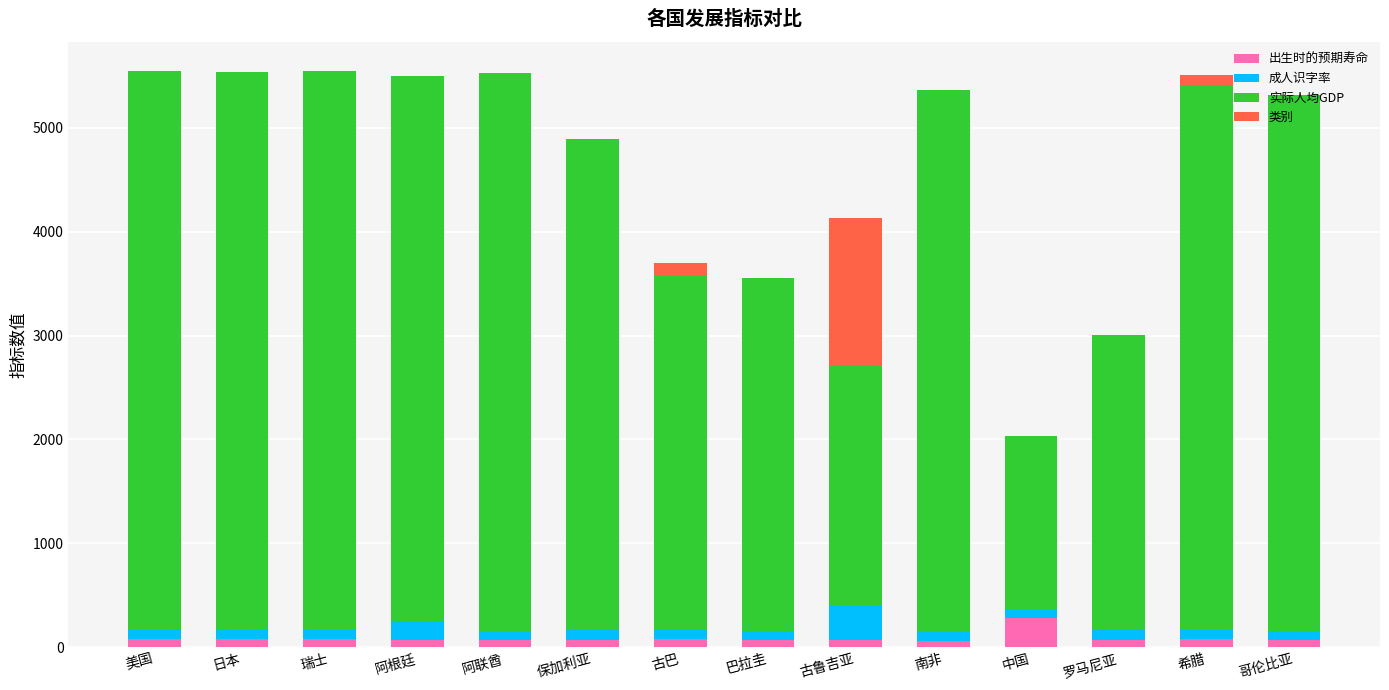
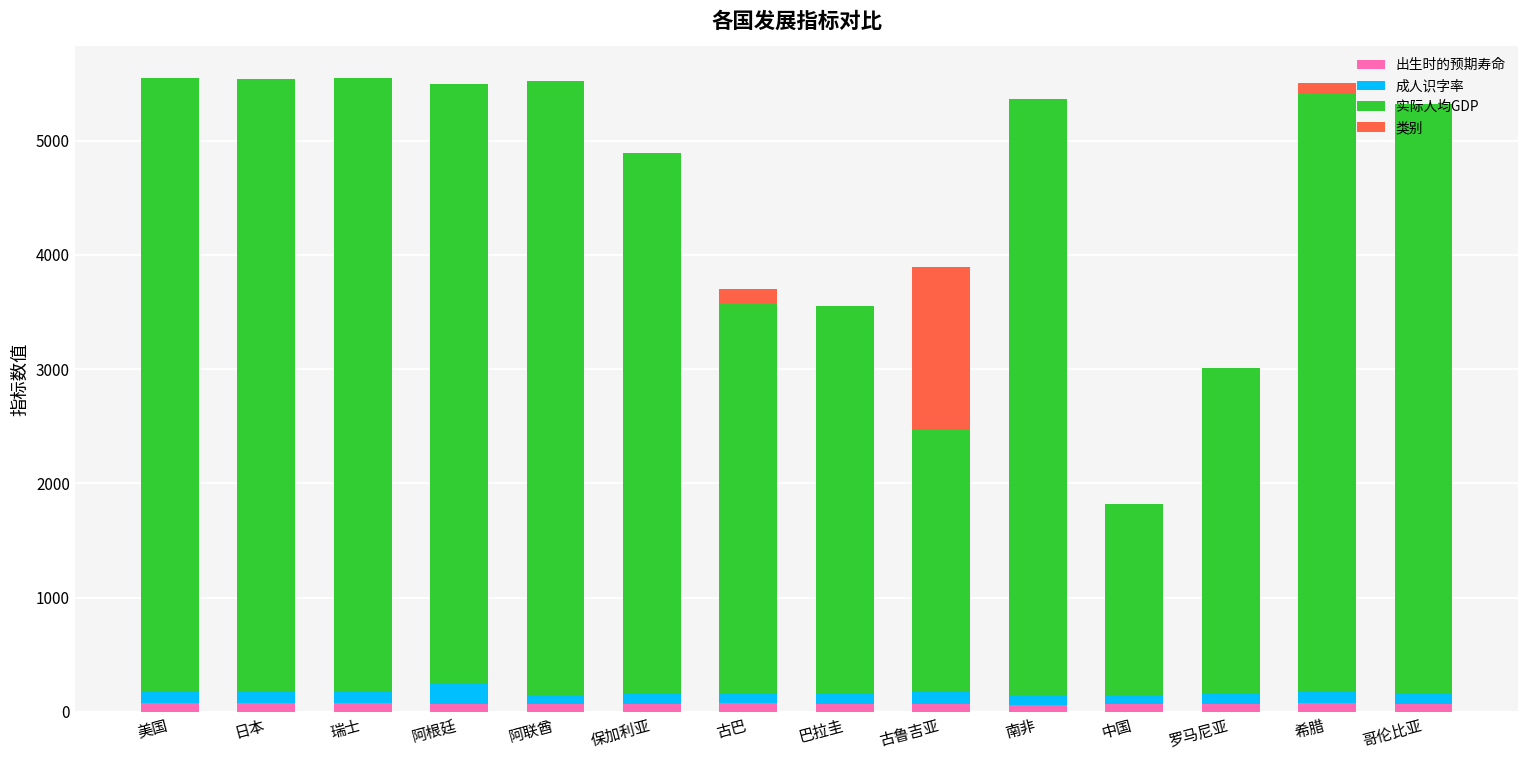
  {
    "出生时的预期寿命": {
      "美国": 80,
      "日本": 80,
      "瑞士": 80,
      "阿根廷": 70,
      "阿联酋": 70,
      "保加利亚": 70,
      "古巴": 80,
      "巴拉圭": 70,
      "古鲁吉亚": 70,
      "南非": 60,
-     "中国": 290,
+     "中国": 70,
      "罗马尼亚": 70,
      "希腊": 80,
      "哥伦比亚": 70
    },
    "成人识字率": {
      "美国": 100,
      "日本": 100,
      "瑞士": 100,
      "阿根廷": 180,
      "阿联酋": 80,
      "保加利亚": 90,
      "古巴": 90,
      "巴拉圭": 90,
-     "古鲁吉亚": 340,
+     "古鲁吉亚": 100,
      "南非": 80,
      "中国": 80,
      "罗马尼亚": 100,
      "希腊": 90,
      "哥伦比亚": 90
    },
    "实际人均GDP": {
      "美国": 5370,
      "日本": 5360,
      "瑞士": 5370,
      "阿根廷": 5240,
      "阿联酋": 5370,
      "保加利亚": 4730,
      "古巴": 3410,
      "巴拉圭": 3390,
      "古鲁吉亚": 2300,
      "南非": 5220,
      "中国": 1670,
      "罗马尼亚": 2840,
      "希腊": 5230,
      "哥伦比亚": 5160
    },
    "类别": {
      "古巴": 120,
      "古鲁吉亚": 1420,
      "希腊": 100
    }
  }
